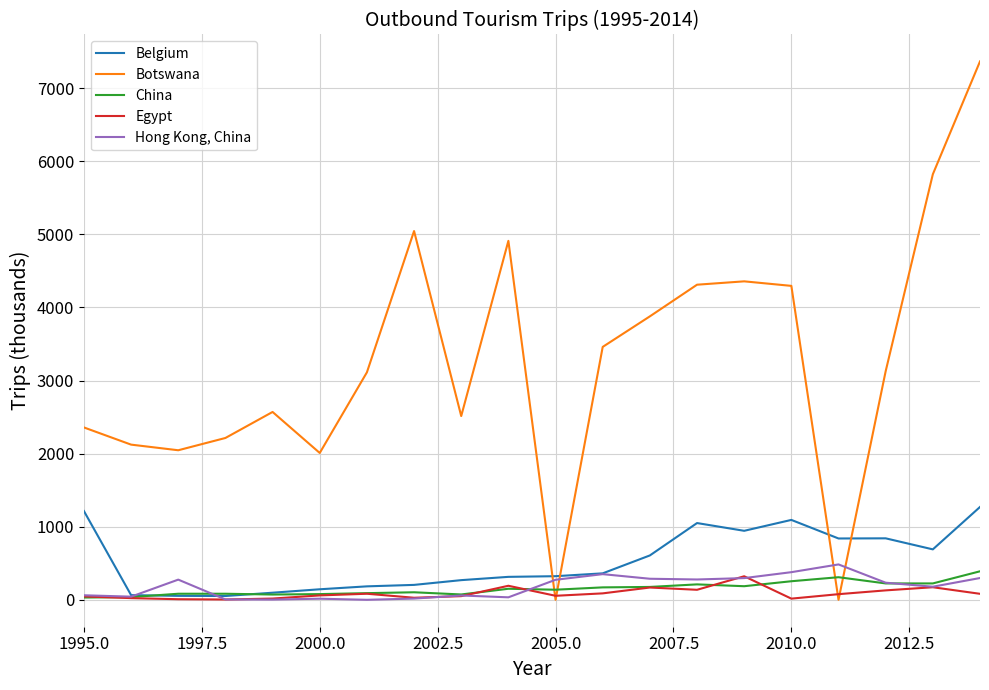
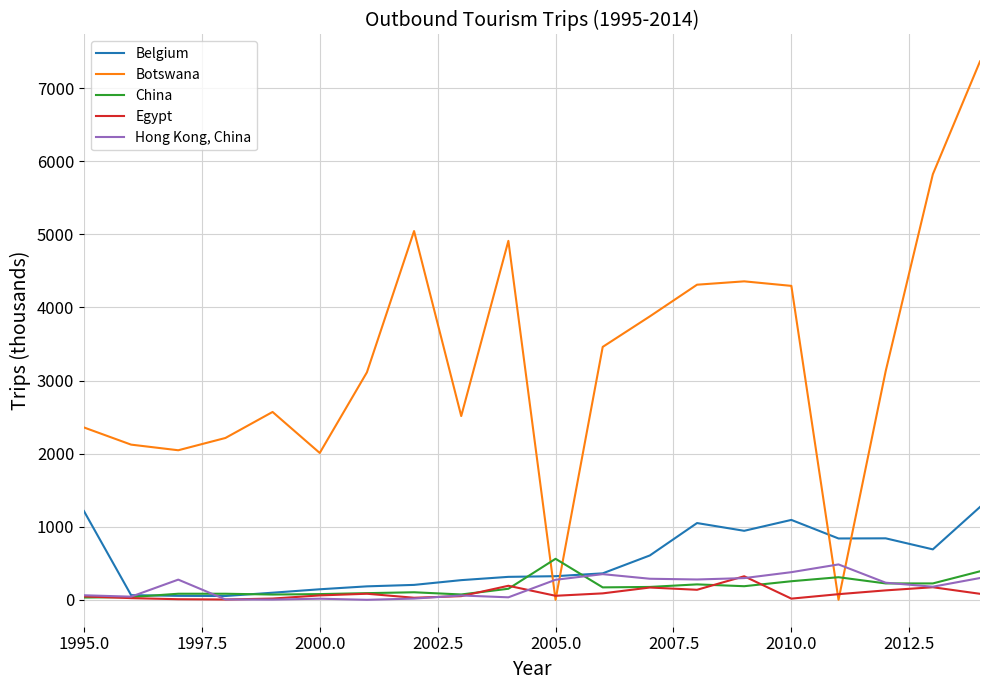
  {
    "Belgium": {
      "1995.0": 1200,
      "2000.0": 100,
      "2005.0": 300,
      "2010.0": 1100
    },
    "Botswana": {
      "1995.0": 2400,
      "2000.0": 2000,
      "2005.0": 0,
      "2010.0": 4300
    },
    "China": {
-     "2005.0": 100,
+     "2005.0": 600,
      "2010.0": 300
    },
    "Egypt": {
      "2005.0": 100,
      "2010.0": 0
    },
    "Hong Kong, China": {
      "2000.0": 0,
      "2005.0": 300,
      "2010.0": 400
    }
  }
